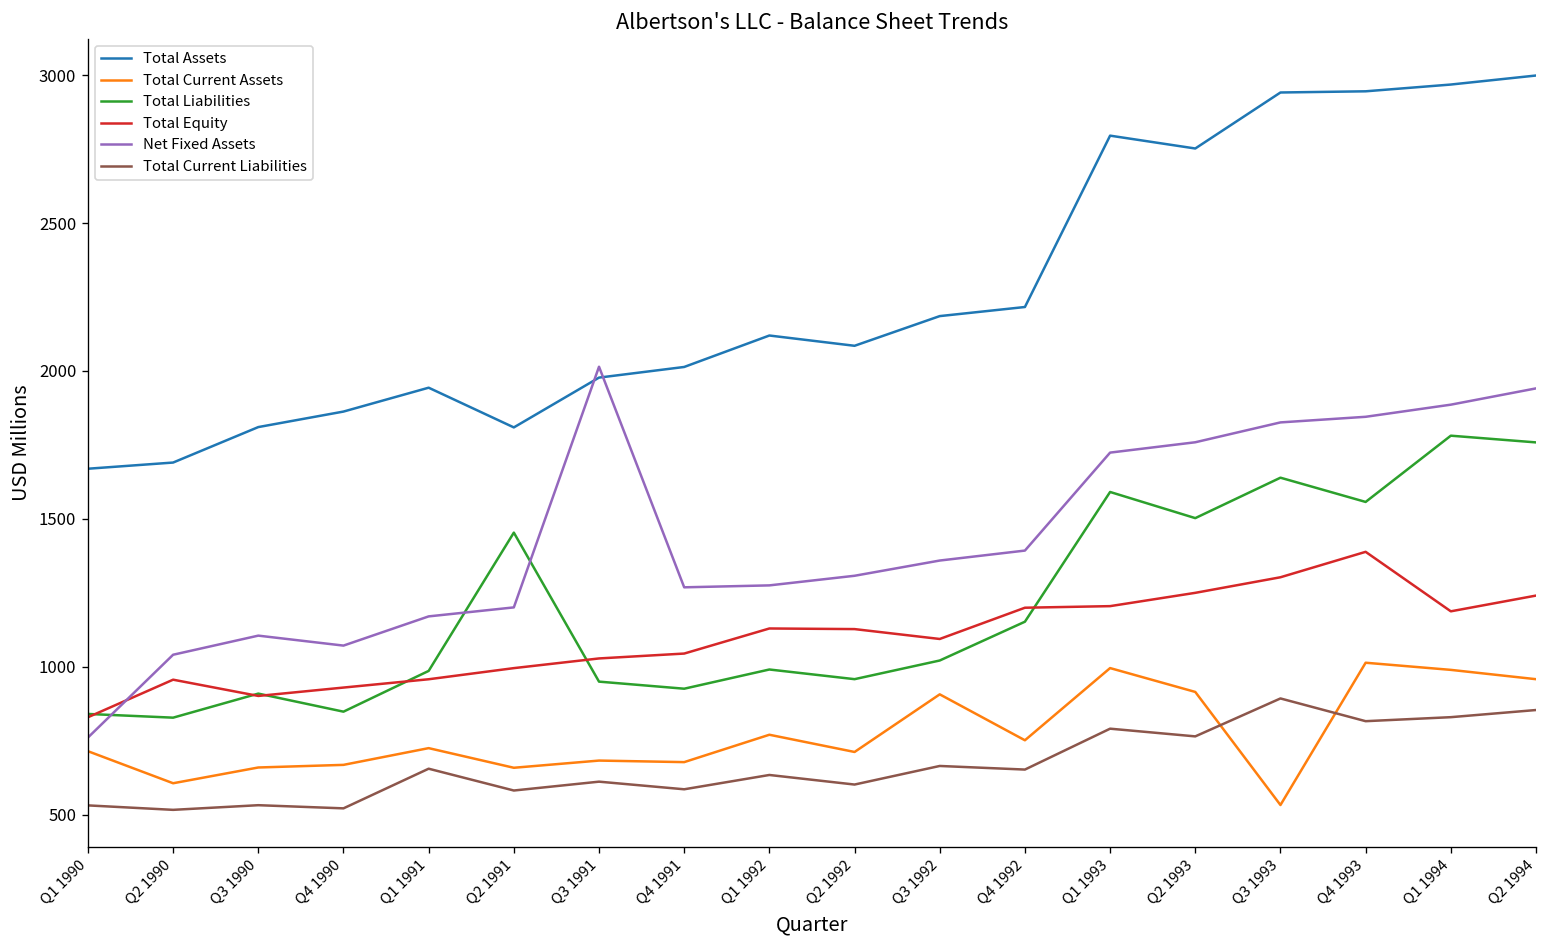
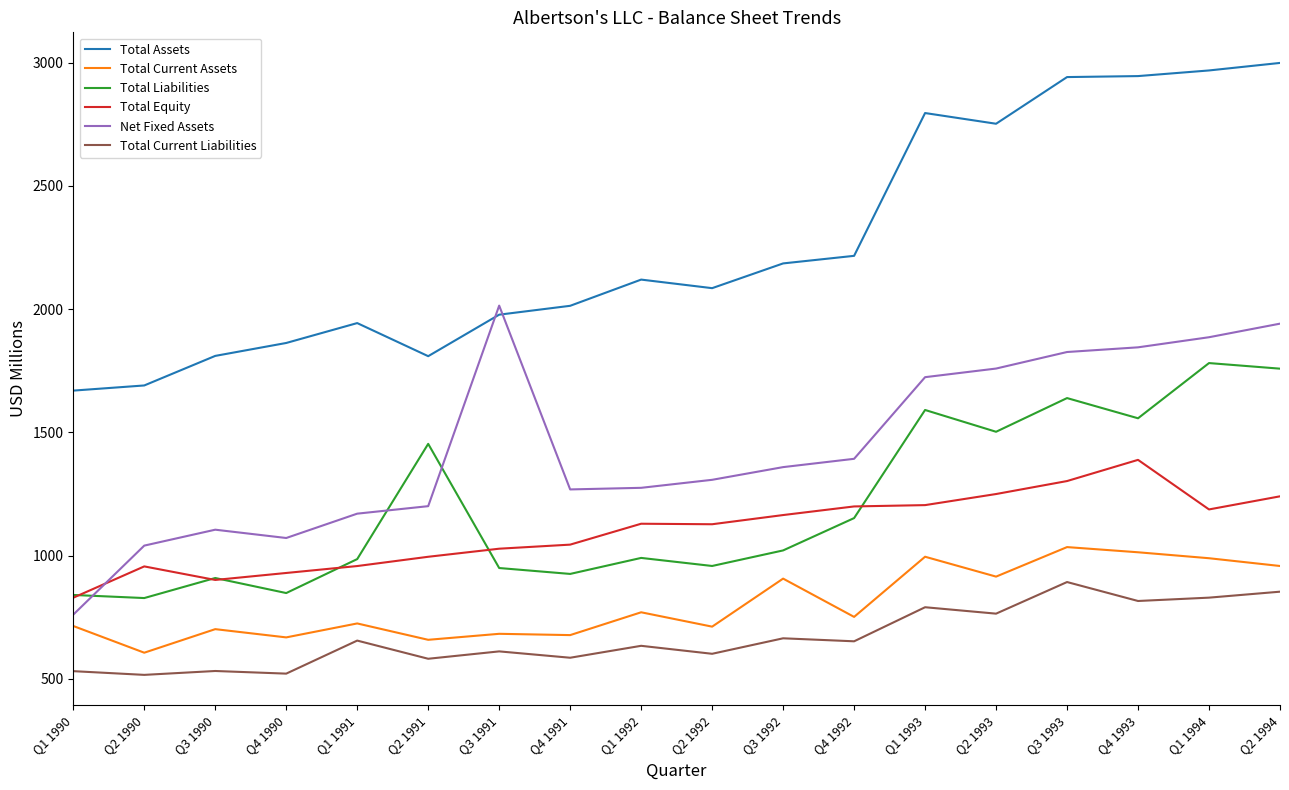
  {
    "Total Assets": {
      "Q1 1990": 1670,
      "Q2 1990": 1690,
      "Q3 1990": 1810,
      "Q4 1990": 1860,
      "Q1 1991": 1940,
      "Q2 1991": 1810,
      "Q3 1991": 1980,
      "Q4 1991": 2010,
      "Q1 1992": 2120,
      "Q2 1992": 2090,
      "Q3 1992": 2190,
      "Q4 1992": 2220,
      "Q1 1993": 2800,
      "Q2 1993": 2750,
      "Q3 1993": 2940,
      "Q4 1993": 2950,
      "Q1 1994": 2970,
      "Q2 1994": 3000
    },
    "Total Current Assets": {
      "Q1 1990": 710,
      "Q2 1990": 610,
-     "Q3 1990": 660,
+     "Q3 1990": 700,
      "Q4 1990": 670,
      "Q1 1991": 720,
      "Q2 1991": 660,
      "Q3 1991": 680,
      "Q4 1991": 680,
      "Q1 1992": 770,
      "Q2 1992": 710,
      "Q3 1992": 910,
      "Q4 1992": 750,
      "Q1 1993": 1000,
      "Q2 1993": 910,
-     "Q3 1993": 530,
+     "Q3 1993": 1030,
      "Q4 1993": 1010,
      "Q1 1994": 990,
      "Q2 1994": 960
    },
    "Total Liabilities": {
      "Q1 1990": 840,
      "Q2 1990": 830,
      "Q4 1990": 850,
      "Q1 1991": 990,
      "Q2 1991": 1450,
      "Q3 1991": 950,
      "Q4 1991": 930,
      "Q1 1992": 990,
      "Q2 1992": 960,
      "Q3 1992": 1020,
      "Q4 1992": 1150,
      "Q1 1993": 1590,
      "Q2 1993": 1500,
      "Q3 1993": 1640,
      "Q4 1993": 1560,
      "Q1 1994": 1780,
      "Q2 1994": 1760
    },
    "Total Equity": {
      "Q1 1990": 830,
      "Q2 1990": 960,
      "Q4 1990": 930,
      "Q1 1991": 960,
      "Q2 1991": 1000,
      "Q3 1991": 1030,
      "Q4 1991": 1040,
      "Q1 1992": 1130,
      "Q2 1992": 1130,
-     "Q3 1992": 1090,
+     "Q3 1992": 1160,
      "Q4 1992": 1200,
      "Q1 1993": 1200,
      "Q2 1993": 1250,
      "Q3 1993": 1300,
      "Q4 1993": 1390,
      "Q1 1994": 1190,
      "Q2 1994": 1240
    },
    "Net Fixed Assets": {
      "Q1 1990": 760,
      "Q2 1990": 1040,
      "Q3 1990": 1110,
      "Q4 1990": 1070,
      "Q1 1991": 1170,
      "Q2 1991": 1200,
      "Q3 1991": 2010,
      "Q4 1991": 1270,
      "Q1 1992": 1270,
      "Q2 1992": 1310,
      "Q3 1992": 1360,
      "Q4 1992": 1390,
      "Q1 1993": 1720,
      "Q2 1993": 1760,
      "Q3 1993": 1830,
      "Q4 1993": 1850,
      "Q1 1994": 1890,
      "Q2 1994": 1940
    },
    "Total Current Liabilities": {
      "Q1 1990": 530,
      "Q2 1990": 520,
      "Q3 1990": 530,
      "Q4 1990": 520,
      "Q1 1991": 660,
      "Q2 1991": 580,
      "Q3 1991": 610,
      "Q4 1991": 590,
      "Q1 1992": 630,
      "Q2 1992": 600,
      "Q3 1992": 660,
      "Q4 1992": 650,
      "Q1 1993": 790,
      "Q2 1993": 760,
      "Q3 1993": 890,
      "Q4 1993": 820,
      "Q1 1994": 830,
      "Q2 1994": 850
    }
  }
